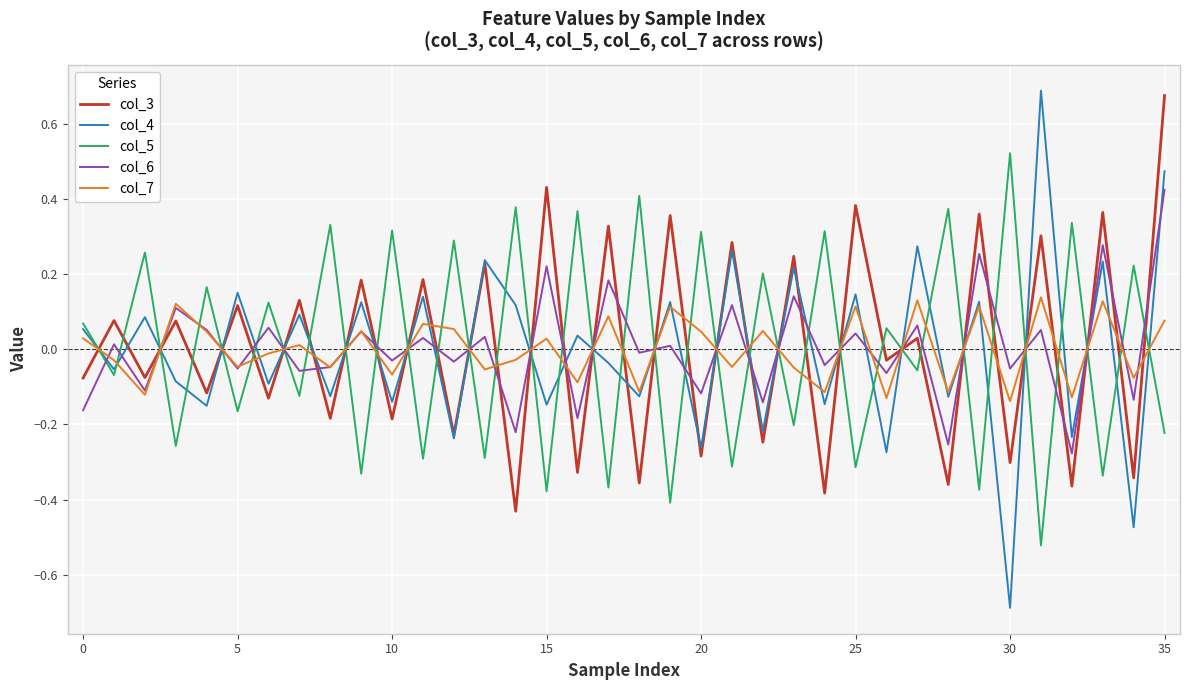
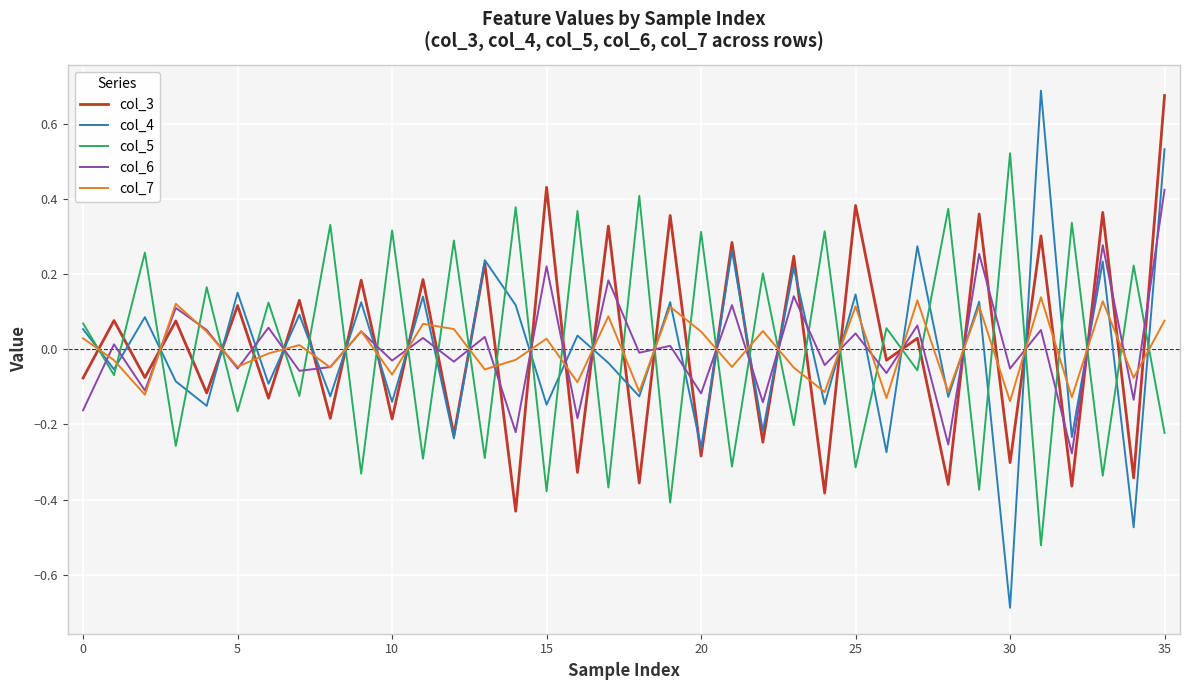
  {
    "col_3": {
      "0": -0.08,
      "5": 0.12,
      "10": -0.19,
      "15": 0.43,
      "20": -0.28,
      "25": 0.38,
      "30": -0.30,
      "35": 0.67
    },
    "col_4": {
      "0": 0.05,
      "5": 0.15,
      "10": -0.14,
      "15": -0.15,
      "20": -0.26,
      "25": 0.15,
      "30": -0.69,
-     "35": 0.47
+     "35": 0.53
    },
    "col_5": {
      "0": 0.07,
      "5": -0.17,
      "10": 0.32,
      "15": -0.38,
      "20": 0.31,
      "25": -0.31,
      "30": 0.52,
      "35": -0.22
    },
    "col_6": {
      "0": -0.16,
      "10": -0.03,
      "15": 0.22,
      "20": -0.12,
      "25": 0.04,
      "30": -0.05,
      "35": 0.42
    },
    "col_7": {
      "0": 0.03,
      "10": -0.07,
      "15": 0.03,
      "20": 0.05,
      "25": 0.11,
      "30": -0.14,
      "35": 0.08
    }
  }
